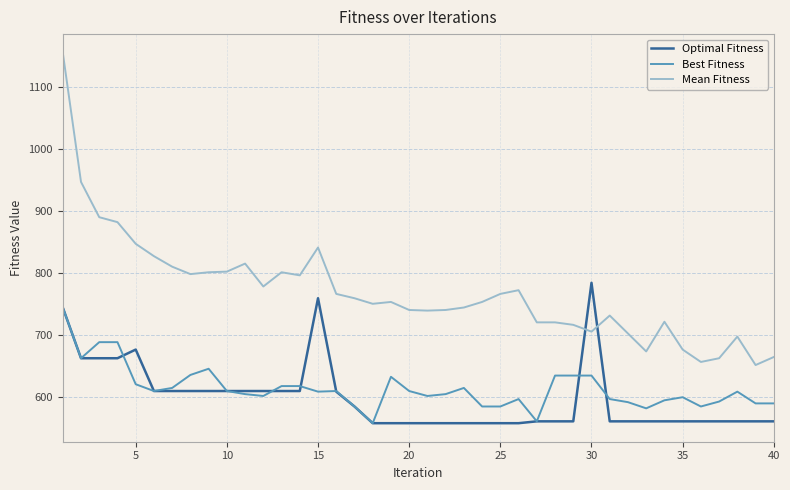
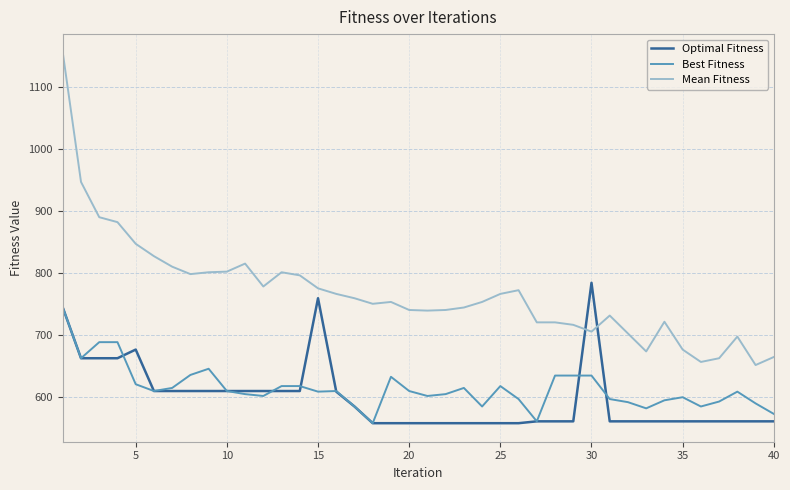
  {
    "Optimal Fitness": {
      "5": 680,
      "15": 760,
      "20": 560,
      "25": 560,
      "30": 780,
      "35": 560,
      "40": 560
    },
    "Best Fitness": {
      "5": 620,
      "15": 610,
      "20": 610,
-     "25": 580,
+     "25": 620,
      "30": 630,
      "35": 600,
-     "40": 590
+     "40": 570
    },
    "Mean Fitness": {
      "5": 850,
      "10": 800,
-     "15": 840,
+     "15": 780,
      "20": 740,
      "25": 770,
      "30": 710,
      "35": 680,
      "40": 660
    }
  }
